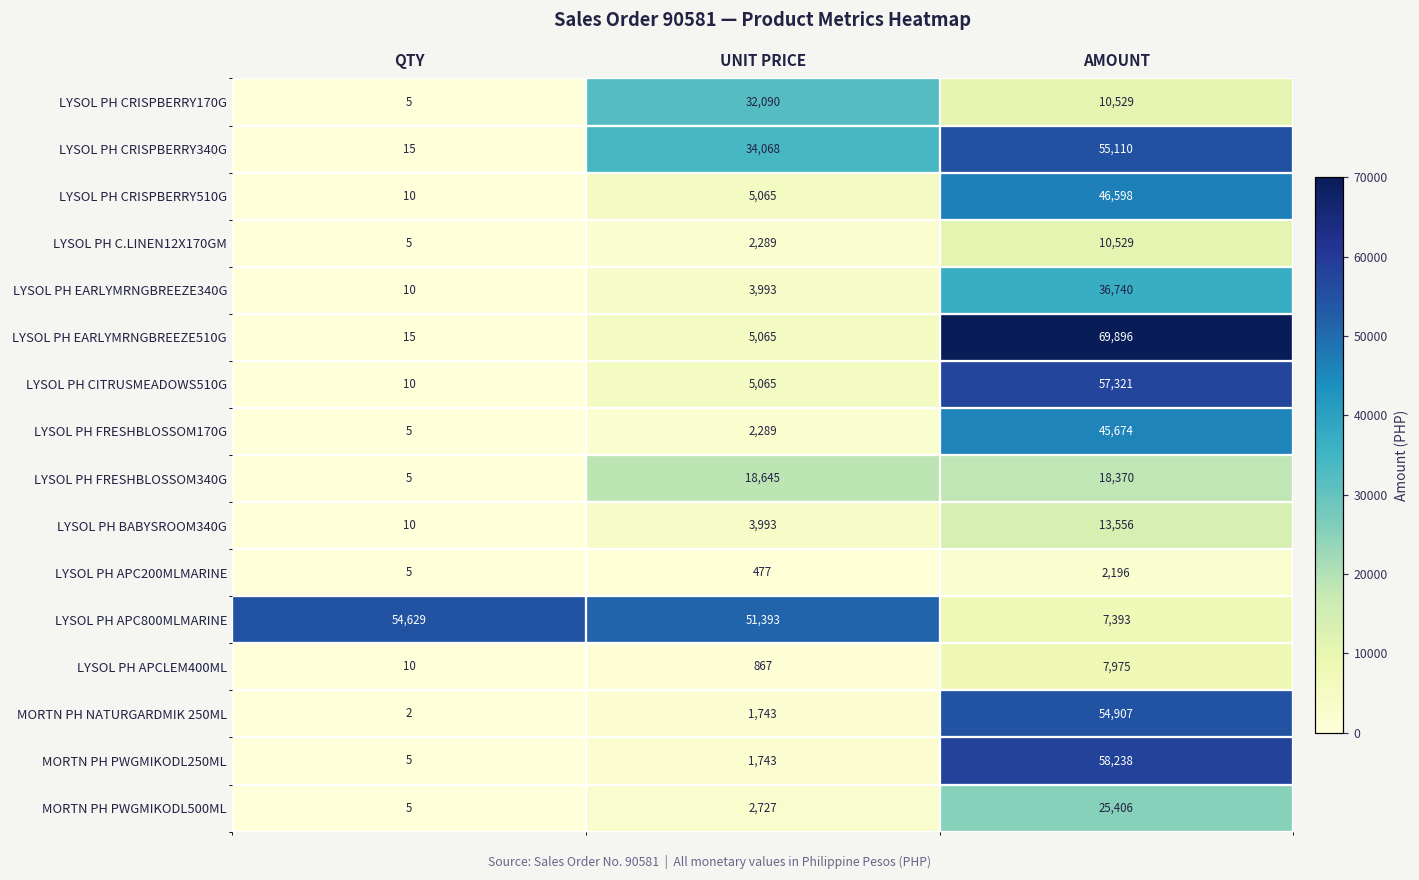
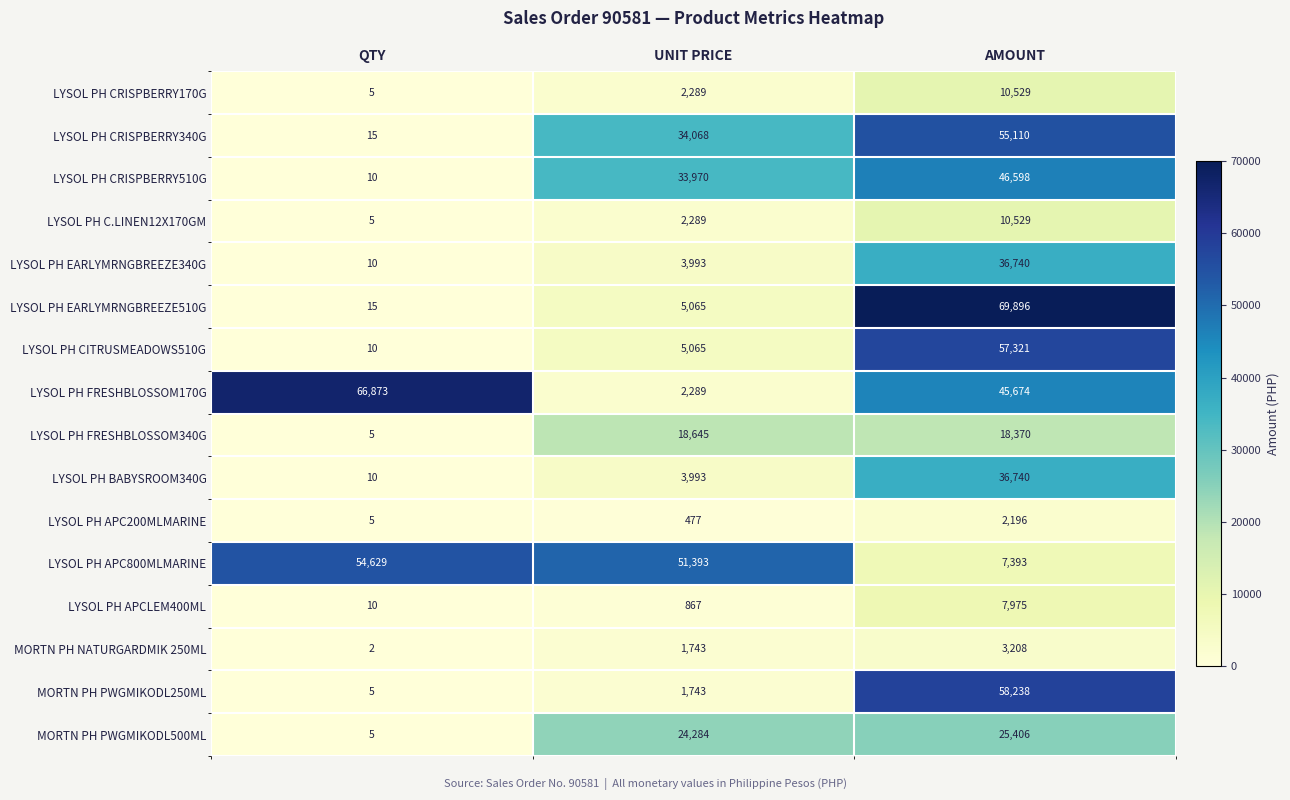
  {
    "LYSOL PH CRISPBERRY170G": {
      "QTY": "5",
-     "UNIT PRICE": "32,090",
+     "UNIT PRICE": "2,289",
      "AMOUNT": "10,529"
    },
    "LYSOL PH CRISPBERRY340G": {
      "QTY": "15",
      "UNIT PRICE": "34,068",
      "AMOUNT": "55,110"
    },
    "LYSOL PH CRISPBERRY510G": {
      "QTY": "10",
-     "UNIT PRICE": "5,065",
+     "UNIT PRICE": "33,970",
      "AMOUNT": "46,598"
    },
    "LYSOL PH C.LINEN12X170GM": {
      "QTY": "5",
      "UNIT PRICE": "2,289",
      "AMOUNT": "10,529"
    },
    "LYSOL PH EARLYMRNGBREEZE340G": {
      "QTY": "10",
      "UNIT PRICE": "3,993",
      "AMOUNT": "36,740"
    },
    "LYSOL PH EARLYMRNGBREEZE510G": {
      "QTY": "15",
      "UNIT PRICE": "5,065",
      "AMOUNT": "69,896"
    },
    "LYSOL PH CITRUSMEADOWS510G": {
      "QTY": "10",
      "UNIT PRICE": "5,065",
      "AMOUNT": "57,321"
    },
    "LYSOL PH FRESHBLOSSOM170G": {
-     "QTY": "5",
+     "QTY": "66,873",
      "UNIT PRICE": "2,289",
      "AMOUNT": "45,674"
    },
    "LYSOL PH FRESHBLOSSOM340G": {
      "QTY": "5",
      "UNIT PRICE": "18,645",
      "AMOUNT": "18,370"
    },
    "LYSOL PH BABYSROOM340G": {
      "QTY": "10",
      "UNIT PRICE": "3,993",
-     "AMOUNT": "13,556"
+     "AMOUNT": "36,740"
    },
    "LYSOL PH APC200MLMARINE": {
      "QTY": "5",
      "UNIT PRICE": "477",
      "AMOUNT": "2,196"
    },
    "LYSOL PH APC800MLMARINE": {
      "QTY": "54,629",
      "UNIT PRICE": "51,393",
      "AMOUNT": "7,393"
    },
    "LYSOL PH APCLEM400ML": {
      "QTY": "10",
      "UNIT PRICE": "867",
      "AMOUNT": "7,975"
    },
    "MORTN PH NATURGARDMIK 250ML": {
      "QTY": "2",
      "UNIT PRICE": "1,743",
-     "AMOUNT": "54,907"
+     "AMOUNT": "3,208"
    },
    "MORTN PH PWGMIKODL250ML": {
      "QTY": "5",
      "UNIT PRICE": "1,743",
      "AMOUNT": "58,238"
    },
    "MORTN PH PWGMIKODL500ML": {
      "QTY": "5",
-     "UNIT PRICE": "2,727",
+     "UNIT PRICE": "24,284",
      "AMOUNT": "25,406"
    }
  }
